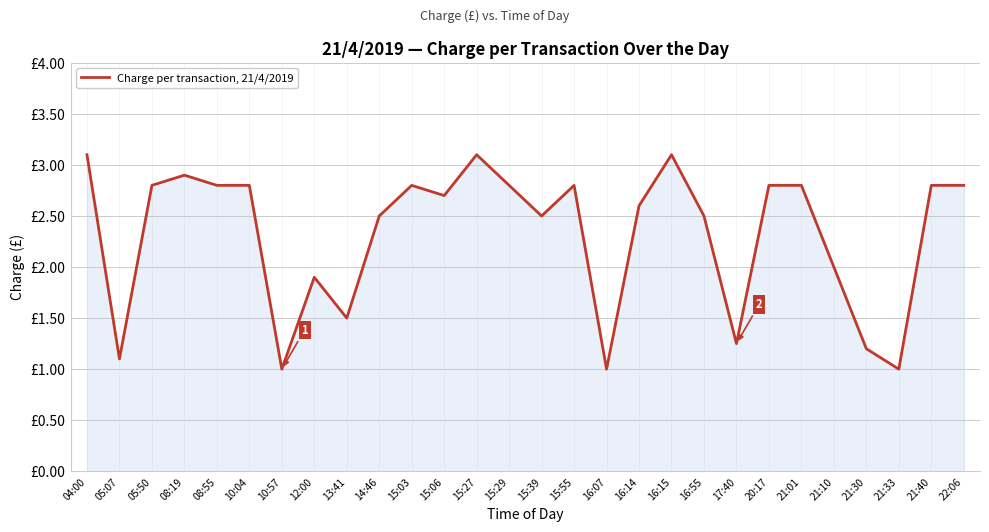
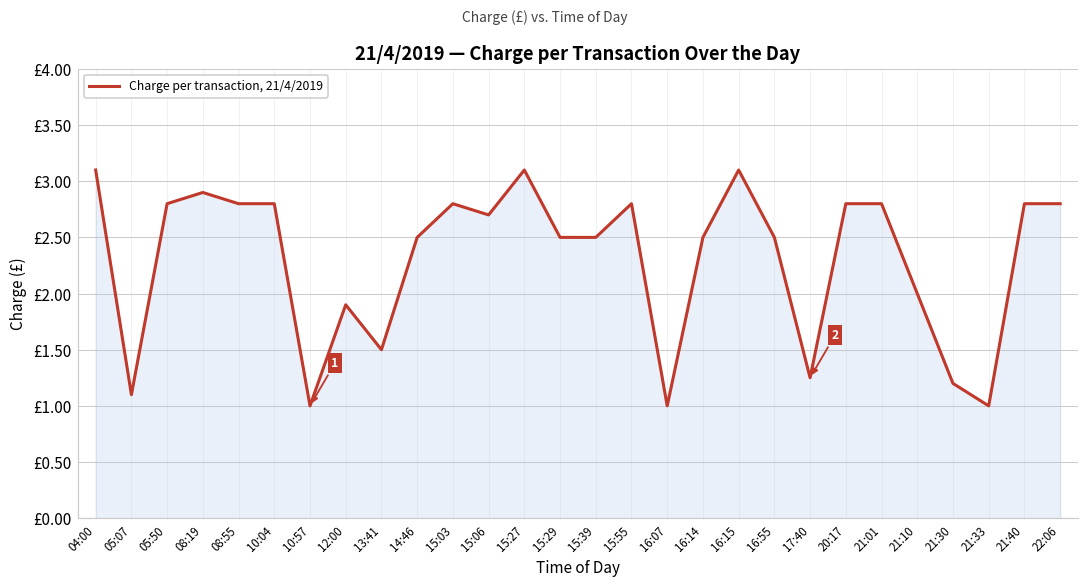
  {
    "04:00": "£3.1",
    "05:07": "£1.1",
    "05:50": "£2.8",
    "08:19": "£2.9",
    "08:55": "£2.8",
    "10:04": "£2.8",
    "10:57": "£1.0",
    "12:00": "£1.9",
    "13:41": "£1.5",
    "14:46": "£2.5",
    "15:03": "£2.8",
    "15:06": "£2.7",
    "15:27": "£3.1",
-   "15:29": "£2.8",
+   "15:29": "£2.5",
    "15:39": "£2.5",
    "15:55": "£2.8",
    "16:07": "£1.0",
-   "16:14": "£2.6",
+   "16:14": "£2.5",
    "16:15": "£3.1",
    "16:55": "£2.5",
    "17:40": "£1.25",
    "20:17": "£2.8",
    "21:01": "£2.8",
    "21:10": "£2.0",
    "21:30": "£1.2",
    "21:33": "£1.0",
    "21:40": "£2.8",
    "22:06": "£2.8"
  }
